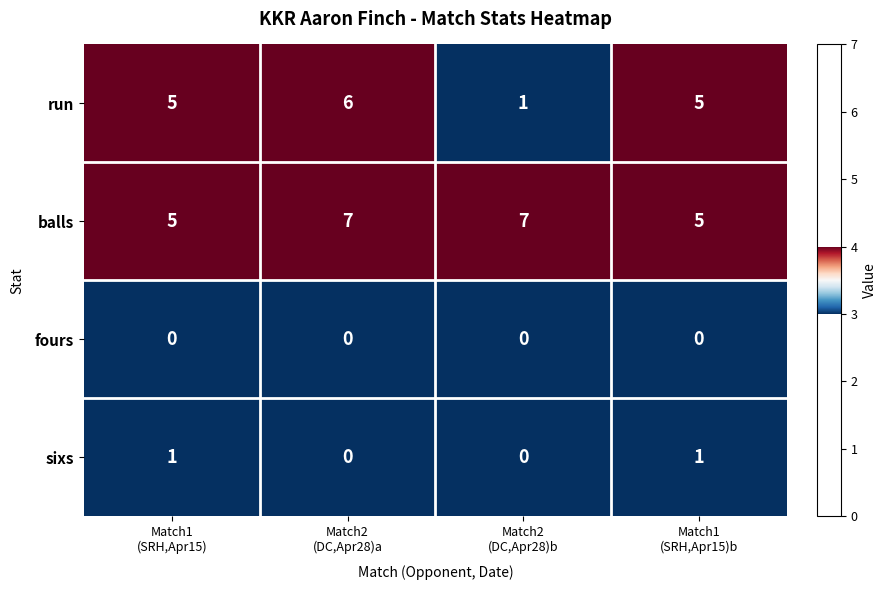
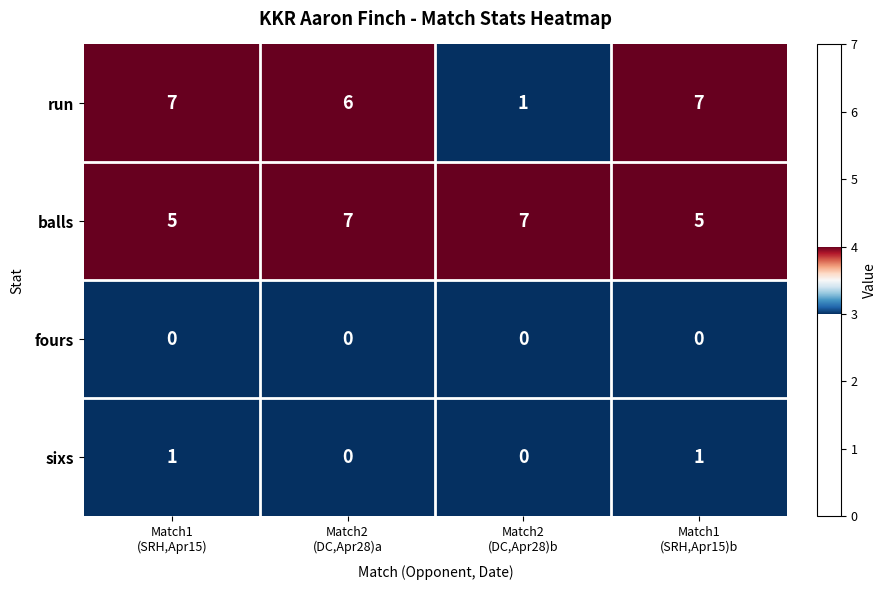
  {
    "run": {
-     "Match1 (SRH,Apr15)": 5,
+     "Match1 (SRH,Apr15)": 7,
      "Match2 (DC,Apr28)a": 6,
      "Match2 (DC,Apr28)b": 1,
-     "Match1 (SRH,Apr15)b": 5
+     "Match1 (SRH,Apr15)b": 7
    },
    "balls": {
      "Match1 (SRH,Apr15)": 5,
      "Match2 (DC,Apr28)a": 7,
      "Match2 (DC,Apr28)b": 7,
      "Match1 (SRH,Apr15)b": 5
    },
    "fours": {
      "Match1 (SRH,Apr15)": 0,
      "Match2 (DC,Apr28)a": 0,
      "Match2 (DC,Apr28)b": 0,
      "Match1 (SRH,Apr15)b": 0
    },
    "sixs": {
      "Match1 (SRH,Apr15)": 1,
      "Match2 (DC,Apr28)a": 0,
      "Match2 (DC,Apr28)b": 0,
      "Match1 (SRH,Apr15)b": 1
    }
  }
